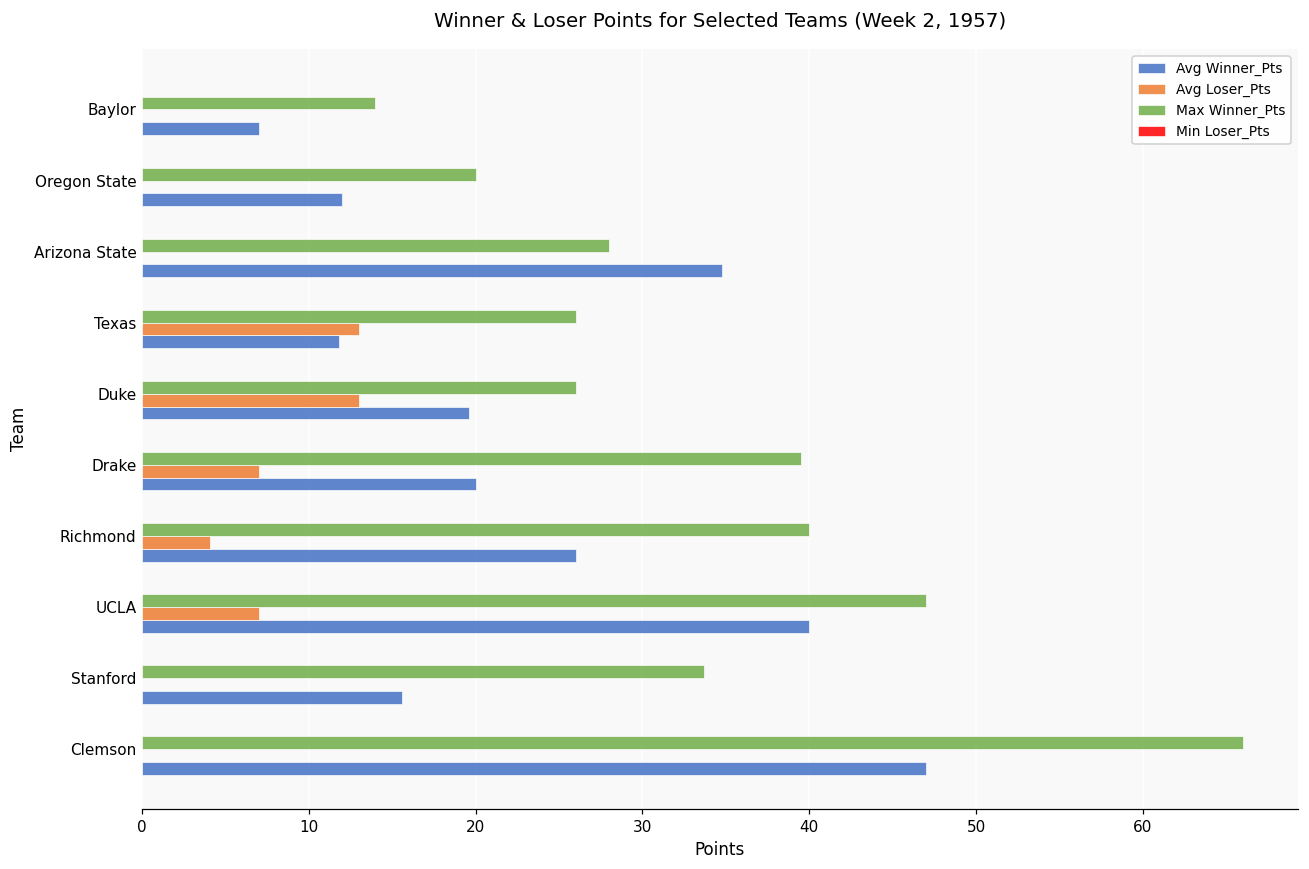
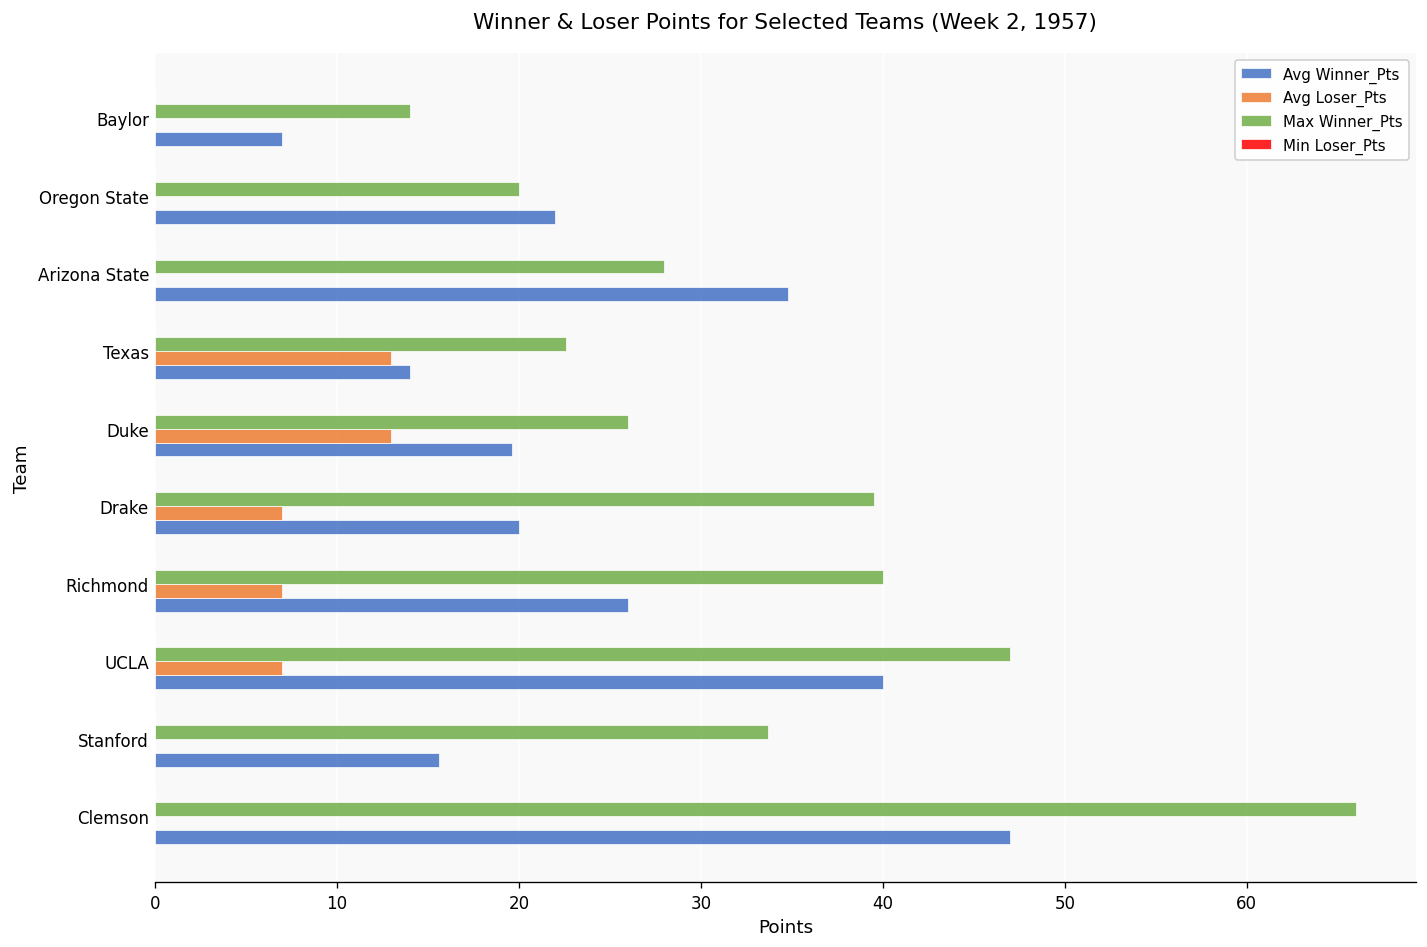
  {
    "Avg Winner_Pts": {
      "Baylor": 7.0,
-     "Oregon State": 12,
+     "Oregon State": 22,
      "Arizona State": 34.8,
-     "Texas": 11.8,
+     "Texas": 14.0,
      "Duke": 19.6,
      "Drake": 20.0,
      "Richmond": 26.0,
      "UCLA": 40.0,
      "Stanford": 15.6,
      "Clemson": 47.0
    },
    "Avg Loser_Pts": {
      "Baylor": 0.0,
      "Oregon State": 0.0,
      "Arizona State": 0.0,
      "Texas": 13.0,
      "Duke": 13.0,
      "Drake": 7.0,
-     "Richmond": 4.1,
+     "Richmond": 7.0,
      "UCLA": 7.0,
      "Stanford": 0.0,
      "Clemson": 0.0
    },
    "Max Winner_Pts": {
      "Baylor": 14.0,
      "Oregon State": 20.0,
      "Arizona State": 28.0,
-     "Texas": 26.0,
+     "Texas": 22.6,
      "Duke": 26.0,
      "Drake": 39.5,
      "Richmond": 40.0,
      "UCLA": 47.0,
      "Stanford": 33.7,
      "Clemson": 66.0
    },
    "Min Loser_Pts": {
      "Baylor": 0.0,
      "Oregon State": 0.0,
      "Arizona State": 0.0,
      "Texas": 0.0,
      "Duke": 0.0,
      "Drake": 0.0,
      "Richmond": 0.0,
      "UCLA": 0.0,
      "Stanford": 0.0,
      "Clemson": 0.0
    }
  }
